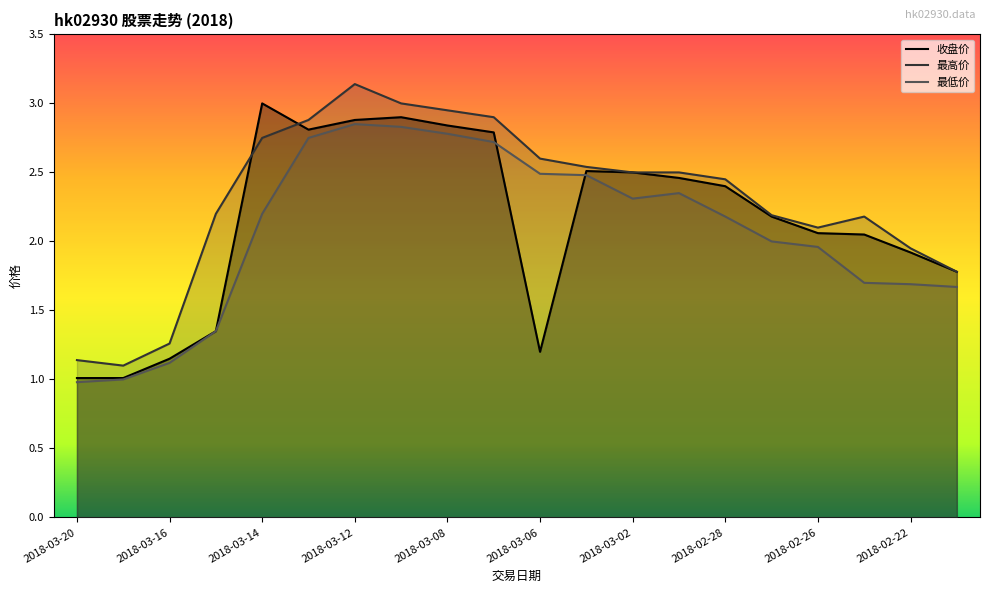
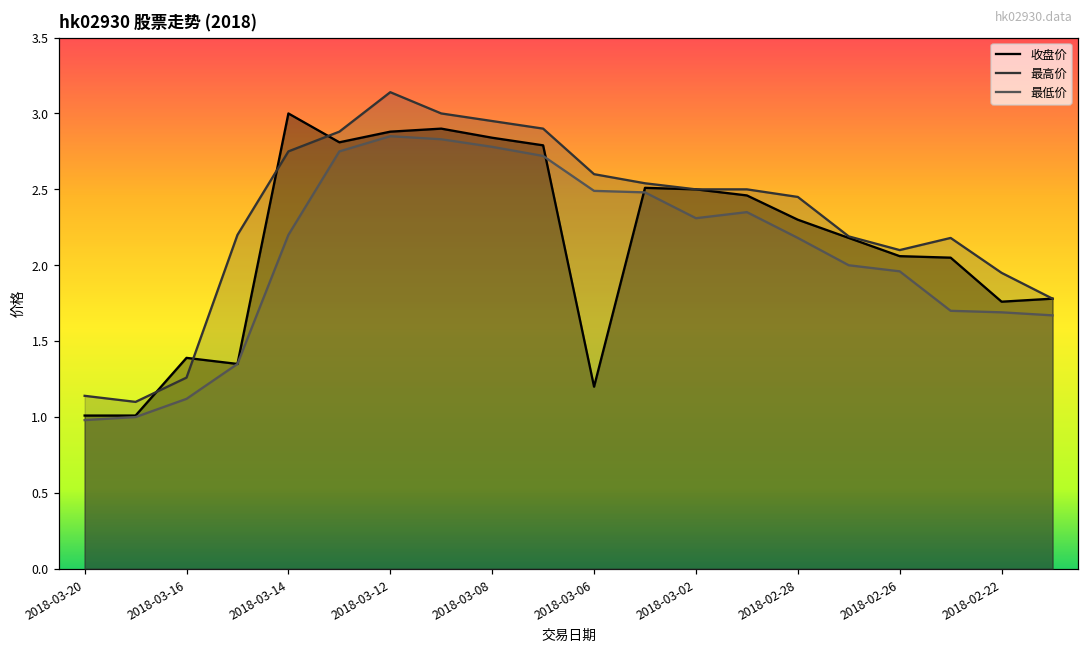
  {
    "收盘价": {
      "2018-03-20": 1.01,
-     "2018-03-16": 1.15,
+     "2018-03-16": 1.39,
      "2018-03-14": 3.00,
      "2018-03-12": 2.88,
      "2018-03-08": 2.84,
      "2018-03-06": 1.20,
-     "2018-02-28": 2.4,
+     "2018-02-28": 2.3,
      "2018-02-26": 2.06,
-     "2018-02-22": 1.92
+     "2018-02-22": 1.76
    }
  }
